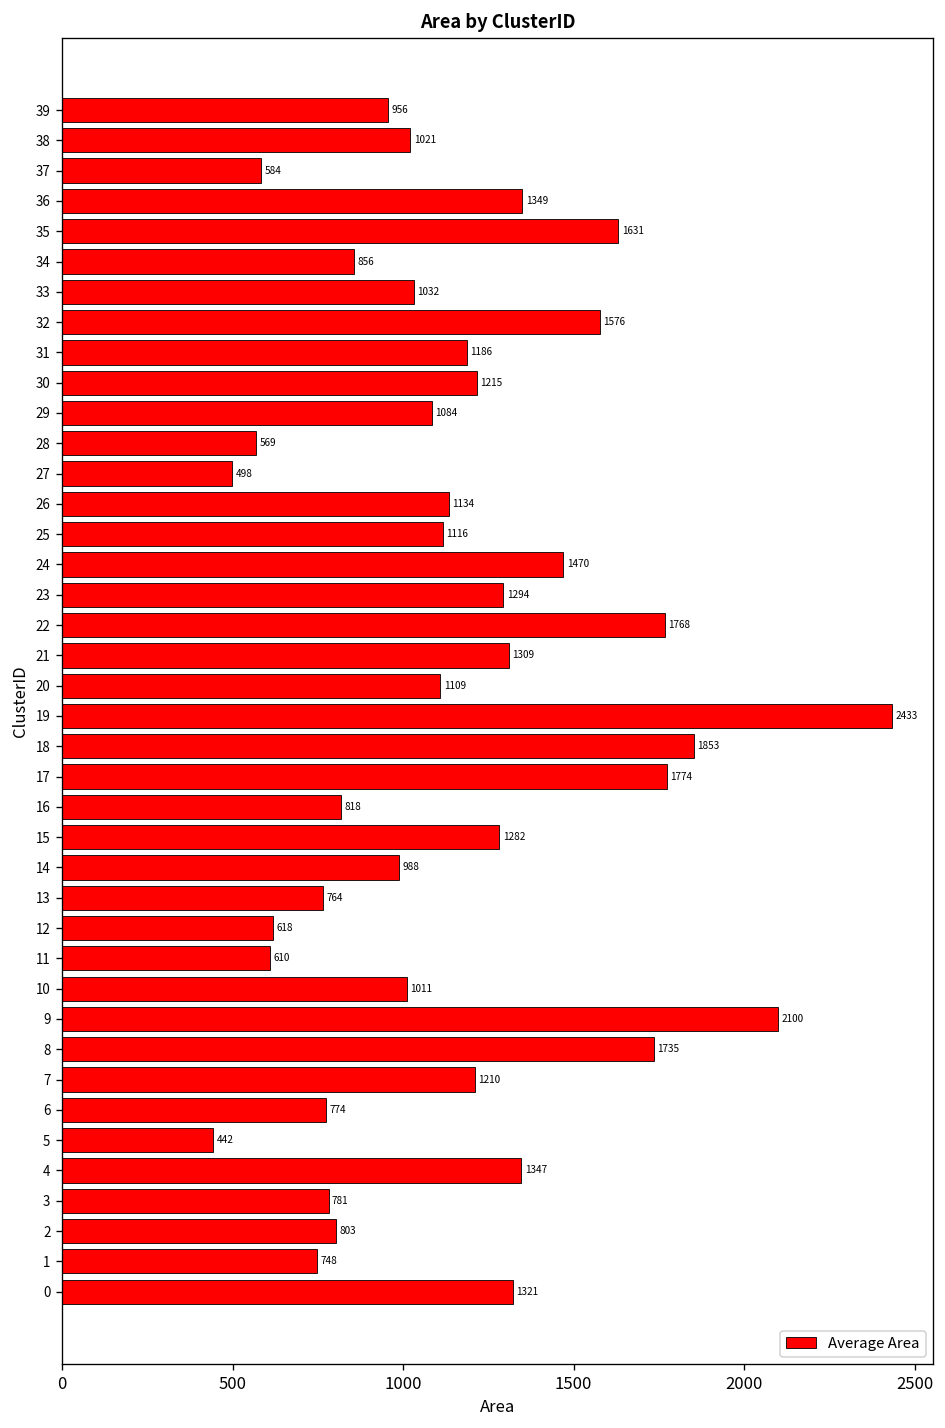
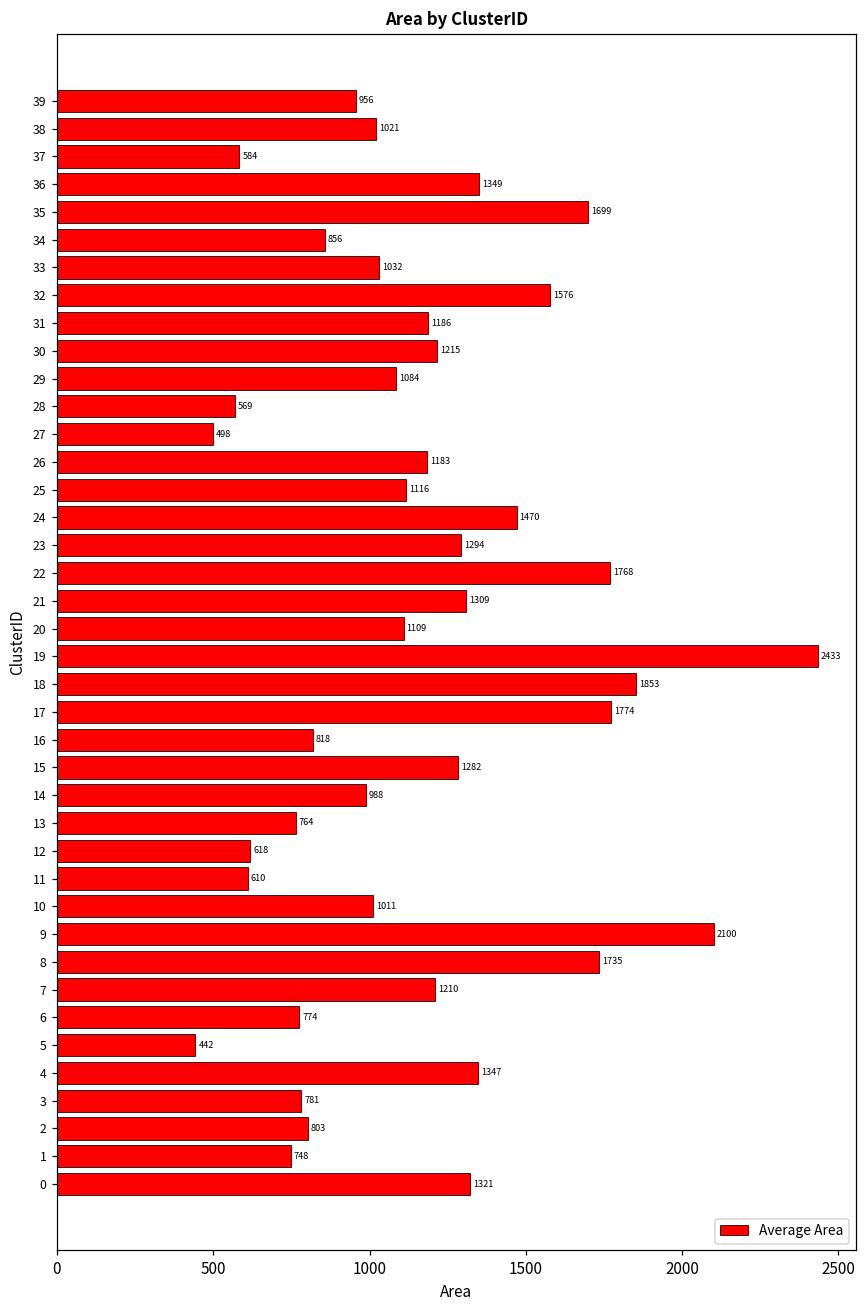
  {
    "39": 956,
    "38": 1021,
    "37": 584,
    "36": 1349,
-   "35": 1631,
+   "35": 1699,
    "34": 856,
    "33": 1032,
    "32": 1576,
    "31": 1186,
    "30": 1215,
    "29": 1084,
    "28": 569,
    "27": 498,
-   "26": 1134,
+   "26": 1183,
    "25": 1116,
    "24": 1470,
    "23": 1294,
    "22": 1768,
    "21": 1309,
    "20": 1109,
    "19": 2433,
    "18": 1853,
    "17": 1774,
    "16": 818,
    "15": 1282,
    "14": 988,
    "13": 764,
    "12": 618,
    "11": 610,
    "10": 1011,
    "9": 2100,
    "8": 1735,
    "7": 1210,
    "6": 774,
    "5": 442,
    "4": 1347,
    "3": 781,
    "2": 803,
    "1": 748,
    "0": 1321
  }
